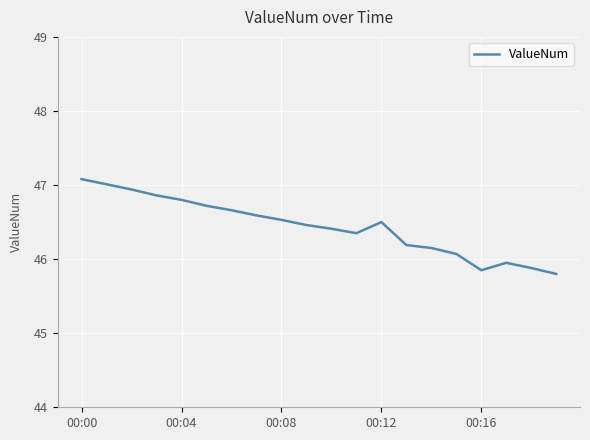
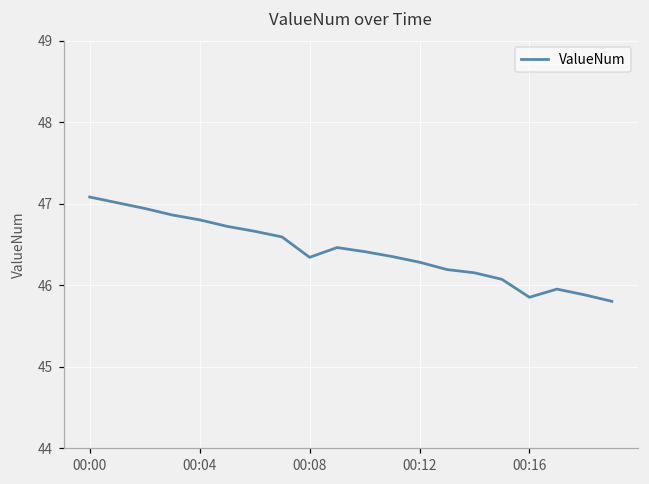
  {
    "00:00": 47.1,
    "00:04": 46.8,
-   "00:08": 46.5,
-   "00:12": 46.5,
+   "00:08": 46.3,
+   "00:12": 46.3,
    "00:16": 45.9
  }
